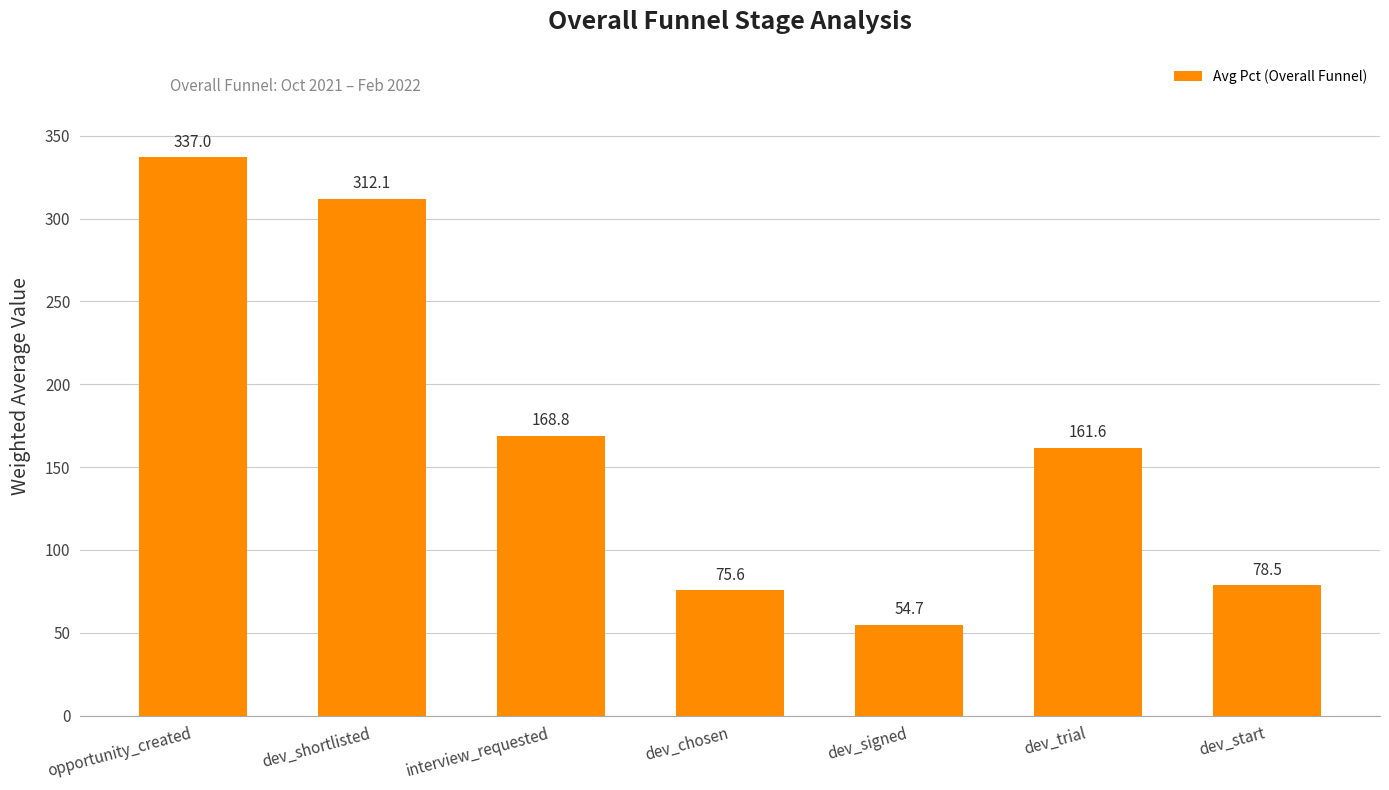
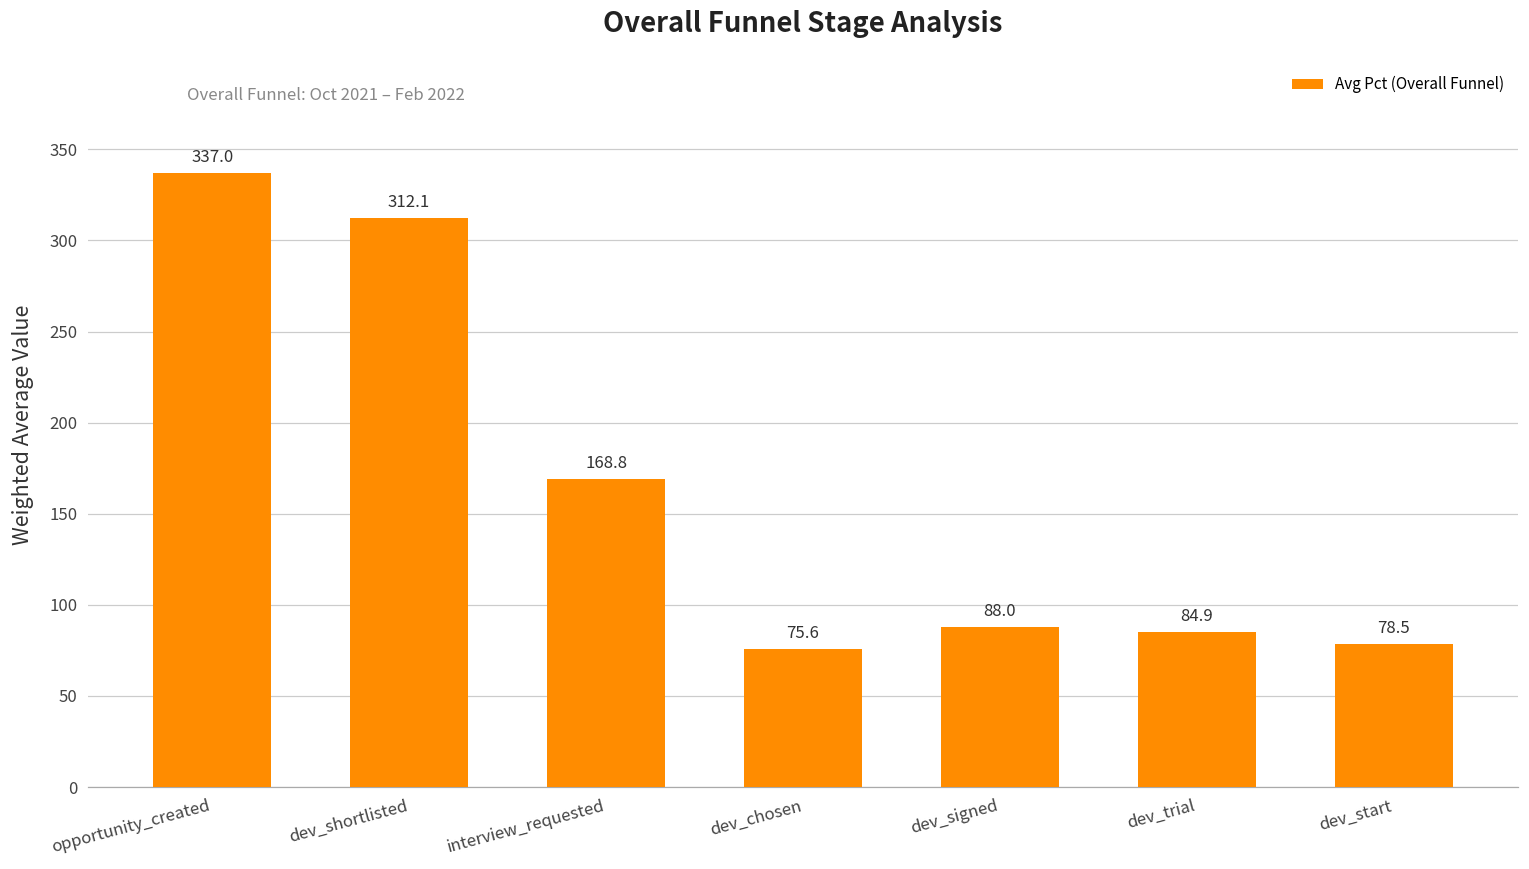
  {
    "opportunity_created": 337.0,
    "dev_shortlisted": 312.1,
    "interview_requested": 168.8,
    "dev_chosen": 75.6,
-   "dev_signed": 54.7,
-   "dev_trial": 161.6,
+   "dev_signed": 88.0,
+   "dev_trial": 84.9,
    "dev_start": 78.5
  }
